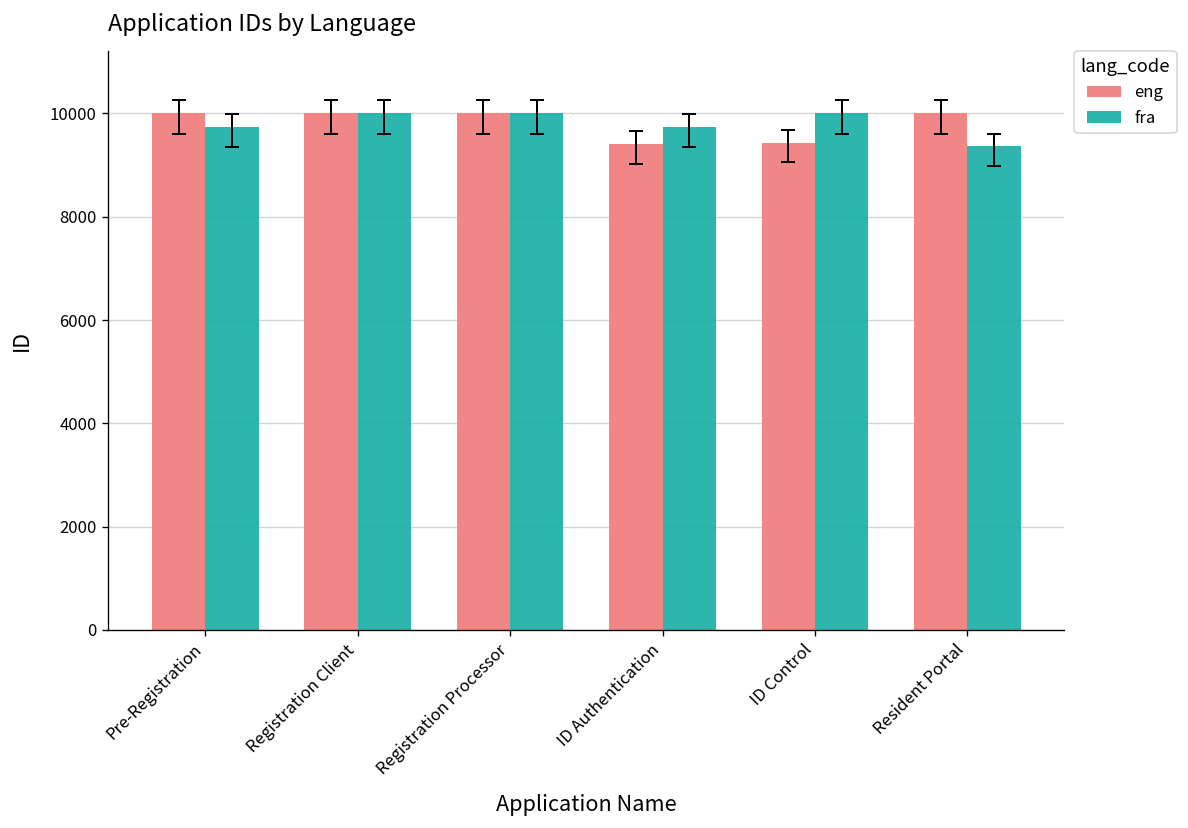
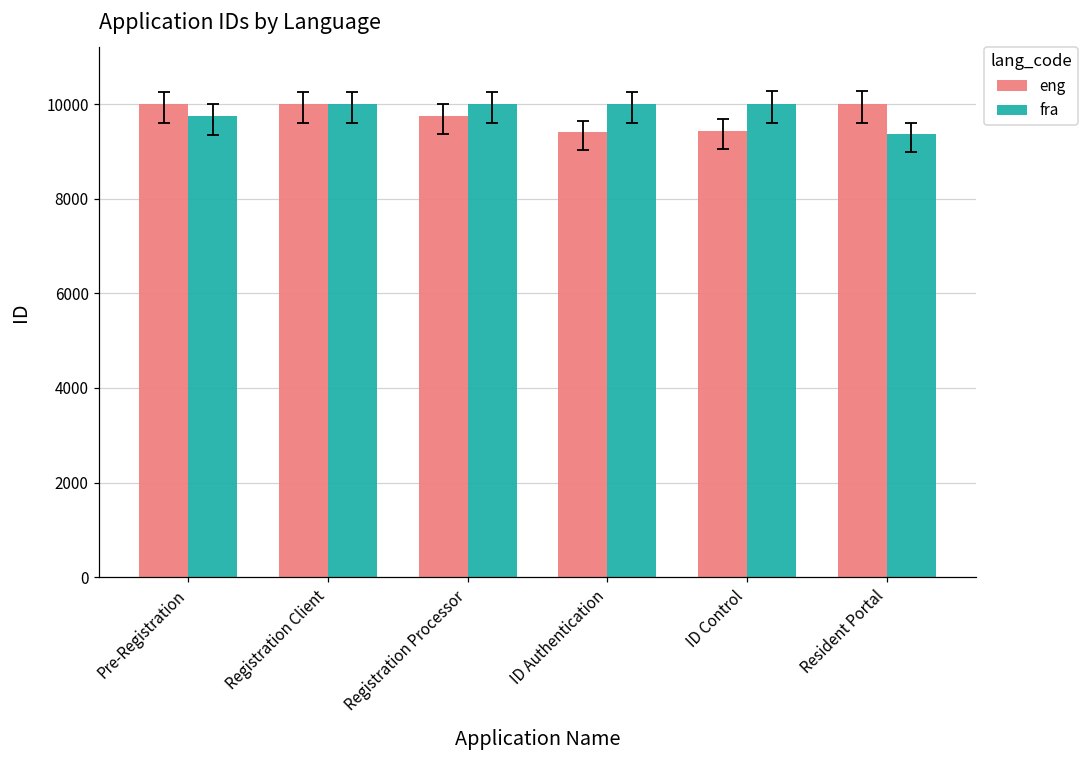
  {
    "eng": {
      "Pre-Registration": 10000,
      "Registration Client": 10000,
-     "Registration Processor": 10000,
+     "Registration Processor": 9700,
      "ID Authentication": 9400,
      "ID Control": 9400,
      "Resident Portal": 10000
    },
    "fra": {
      "Pre-Registration": 9700,
      "Registration Client": 10000,
      "Registration Processor": 10000,
-     "ID Authentication": 9700,
+     "ID Authentication": 10000,
      "ID Control": 10000,
      "Resident Portal": 9400
    }
  }
